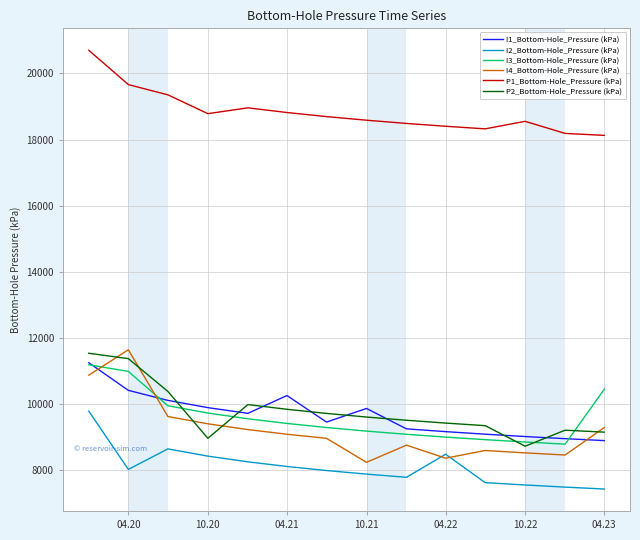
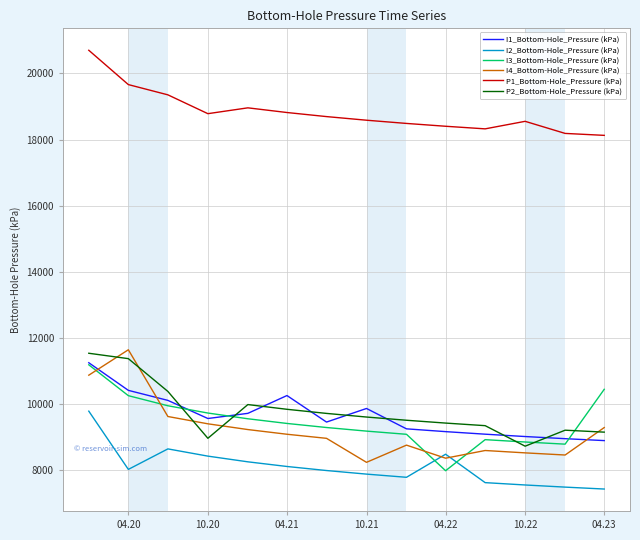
  {
    "I1_Bottom-Hole_Pressure (kPa)": {
      "04.20": 10400,
-     "10.20": 9900,
+     "10.20": 9600,
      "04.21": 10300,
      "10.21": 9900,
      "04.22": 9200,
      "10.22": 9000,
      "04.23": 8900
    },
    "I2_Bottom-Hole_Pressure (kPa)": {
      "04.20": 8000,
      "10.20": 8400,
      "04.21": 8100,
      "10.21": 7900,
      "04.22": 8500,
      "10.22": 7500,
      "04.23": 7400
    },
    "I3_Bottom-Hole_Pressure (kPa)": {
-     "04.20": 11000,
+     "04.20": 10200,
      "10.20": 9700,
      "04.21": 9400,
      "10.21": 9200,
-     "04.22": 9000,
+     "04.22": 8000,
      "10.22": 8800,
      "04.23": 10400
    },
    "I4_Bottom-Hole_Pressure (kPa)": {
      "04.20": 11600,
      "10.20": 9400,
      "04.21": 9100,
      "10.21": 8200,
      "04.22": 8400,
      "10.22": 8500,
      "04.23": 9300
    },
    "P1_Bottom-Hole_Pressure (kPa)": {
      "04.20": 19700,
      "10.20": 18800,
      "04.21": 18800,
      "10.21": 18600,
      "04.22": 18400,
      "10.22": 18600,
      "04.23": 18100
    },
    "P2_Bottom-Hole_Pressure (kPa)": {
      "04.20": 11400,
      "10.20": 9000,
      "04.21": 9800,
      "10.21": 9600,
      "04.22": 9400,
      "10.22": 8700,
      "04.23": 9100
    }
  }
